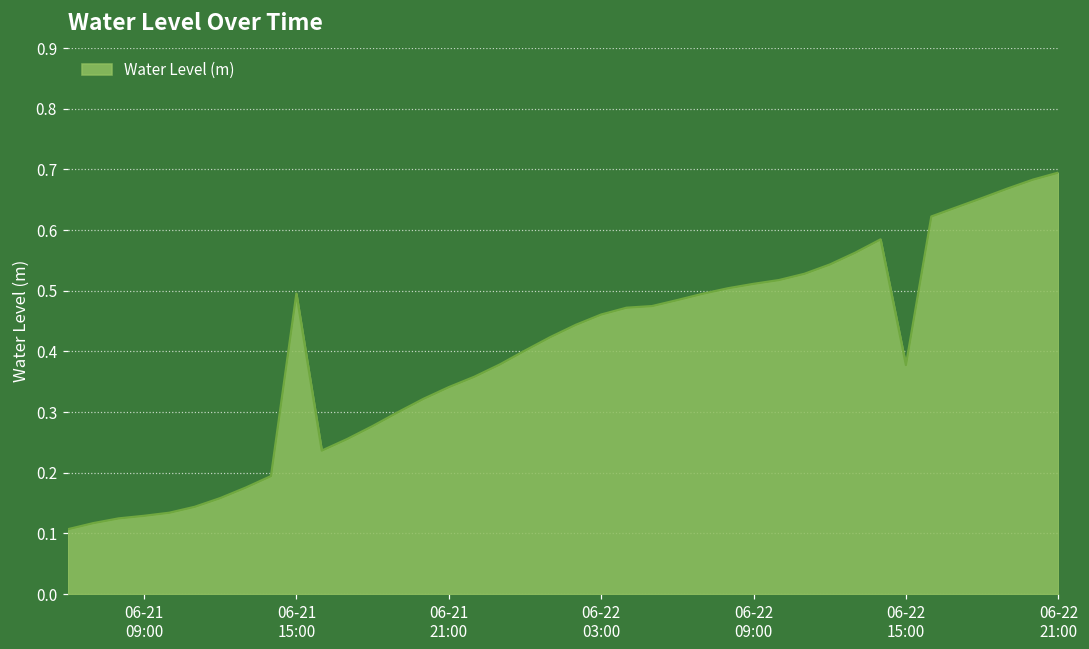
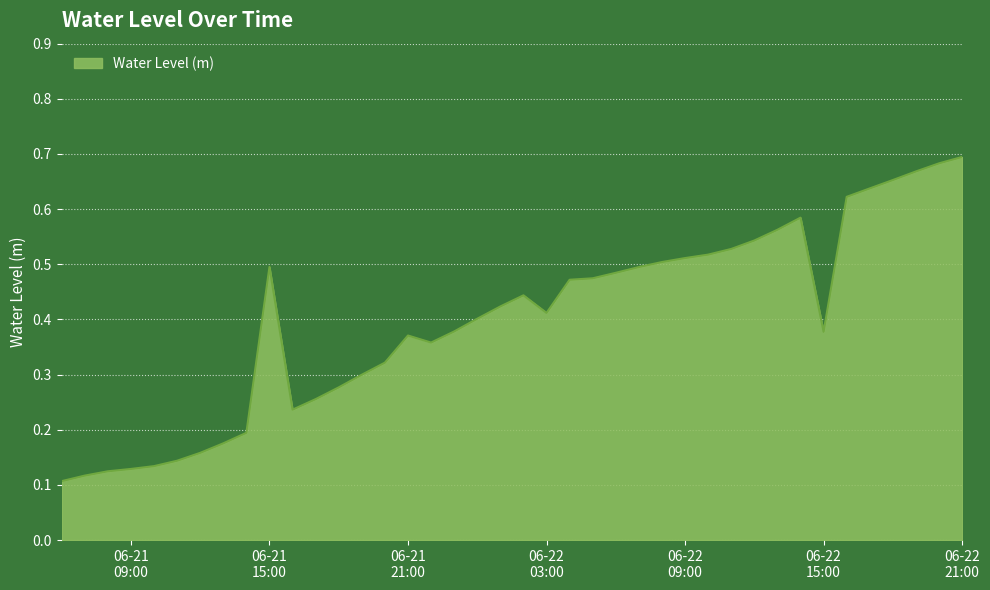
  {
    "06-21 09:00": 0.13,
    "06-21 15:00": 0.50,
-   "06-21 21:00": 0.34,
-   "06-22 03:00": 0.46,
+   "06-21 21:00": 0.37,
+   "06-22 03:00": 0.41,
    "06-22 09:00": 0.51,
    "06-22 15:00": 0.38,
    "06-22 21:00": 0.69
  }
